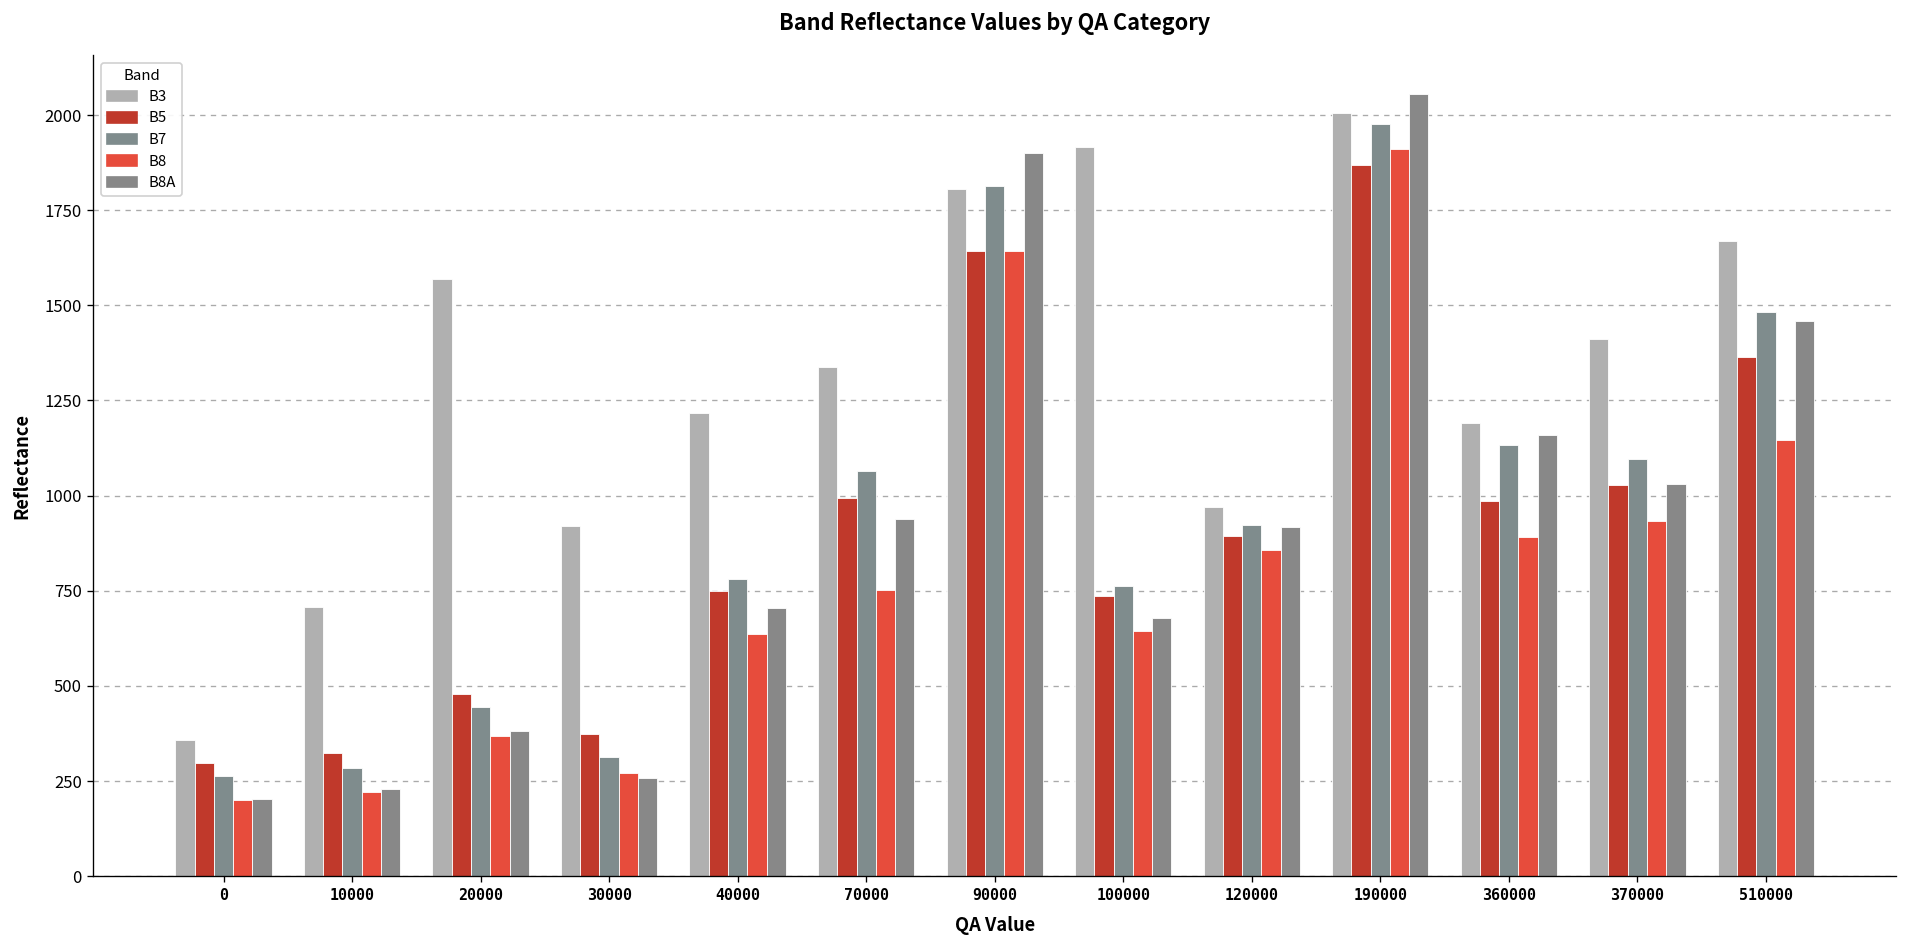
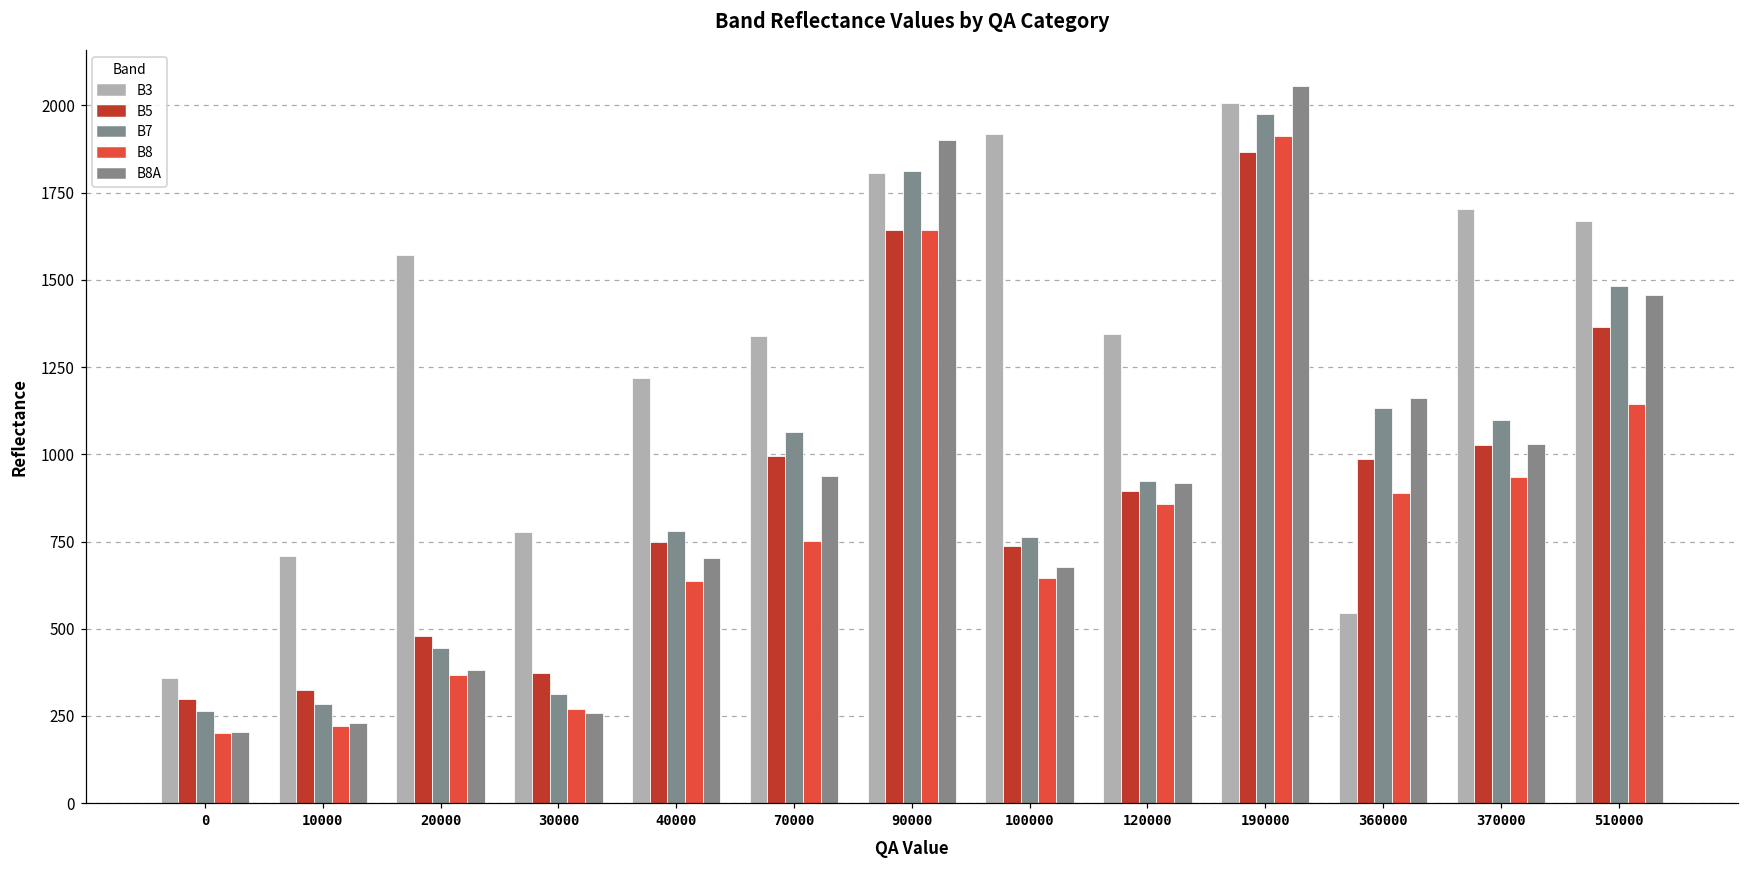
  {
    "B3": {
      "0": 360,
      "10000": 710,
      "20000": 1570,
-     "30000": 920,
+     "30000": 780,
      "40000": 1220,
      "70000": 1340,
      "90000": 1810,
      "100000": 1920,
-     "120000": 970,
+     "120000": 1350,
      "190000": 2010,
-     "360000": 1190,
-     "370000": 1410,
+     "360000": 550,
+     "370000": 1700,
      "510000": 1670
    }
  }
